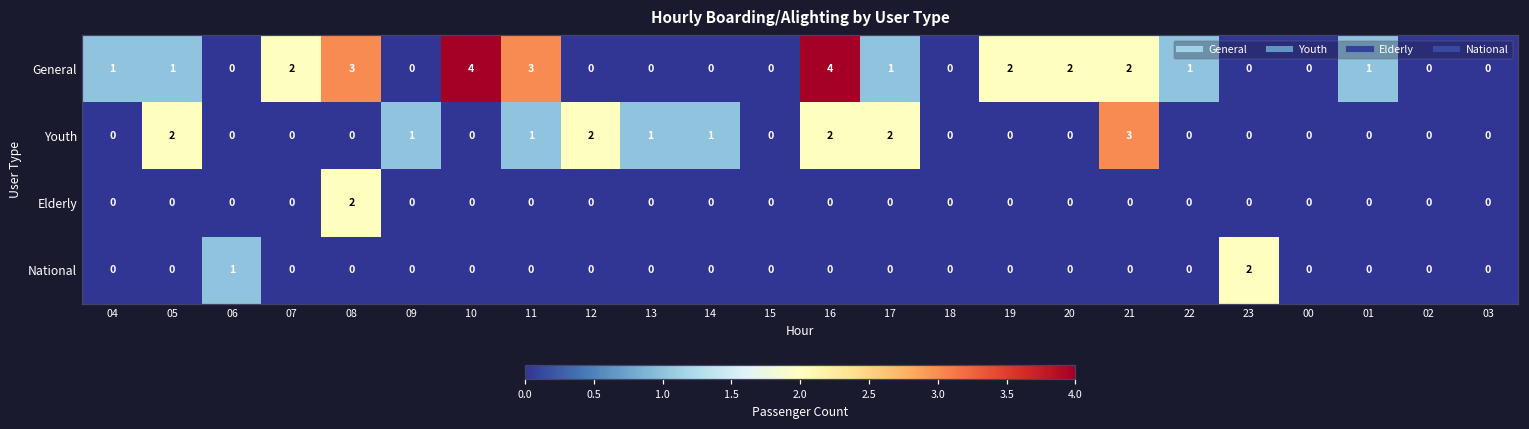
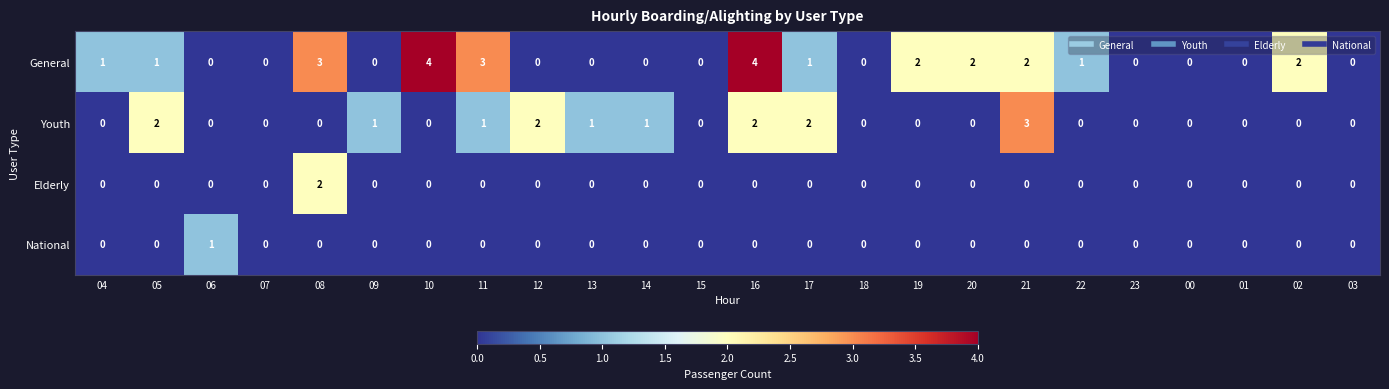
  {
    "General": {
      "04": 1,
      "05": 1,
      "06": 0,
-     "07": 2,
+     "07": 0,
      "08": 3,
      "09": 0,
      "10": 4,
      "11": 3,
      "12": 0,
      "13": 0,
      "14": 0,
      "15": 0,
      "16": 4,
      "17": 1,
      "18": 0,
      "19": 2,
      "20": 2,
      "21": 2,
      "22": 1,
      "23": 0,
      "00": 0,
-     "01": 1,
-     "02": 0,
+     "01": 0,
+     "02": 2,
      "03": 0
    },
    "Youth": {
      "04": 0,
      "05": 2,
      "06": 0,
      "07": 0,
      "08": 0,
      "09": 1,
      "10": 0,
      "11": 1,
      "12": 2,
      "13": 1,
      "14": 1,
      "15": 0,
      "16": 2,
      "17": 2,
      "18": 0,
      "19": 0,
      "20": 0,
      "21": 3,
      "22": 0,
      "23": 0,
      "00": 0,
      "01": 0,
      "02": 0,
      "03": 0
    },
    "Elderly": {
      "04": 0,
      "05": 0,
      "06": 0,
      "07": 0,
      "08": 2,
      "09": 0,
      "10": 0,
      "11": 0,
      "12": 0,
      "13": 0,
      "14": 0,
      "15": 0,
      "16": 0,
      "17": 0,
      "18": 0,
      "19": 0,
      "20": 0,
      "21": 0,
      "22": 0,
      "23": 0,
      "00": 0,
      "01": 0,
      "02": 0,
      "03": 0
    },
    "National": {
      "04": 0,
      "05": 0,
      "06": 1,
      "07": 0,
      "08": 0,
      "09": 0,
      "10": 0,
      "11": 0,
      "12": 0,
      "13": 0,
      "14": 0,
      "15": 0,
      "16": 0,
      "17": 0,
      "18": 0,
      "19": 0,
      "20": 0,
      "21": 0,
      "22": 0,
-     "23": 2,
+     "23": 0,
      "00": 0,
      "01": 0,
      "02": 0,
      "03": 0
    }
  }
